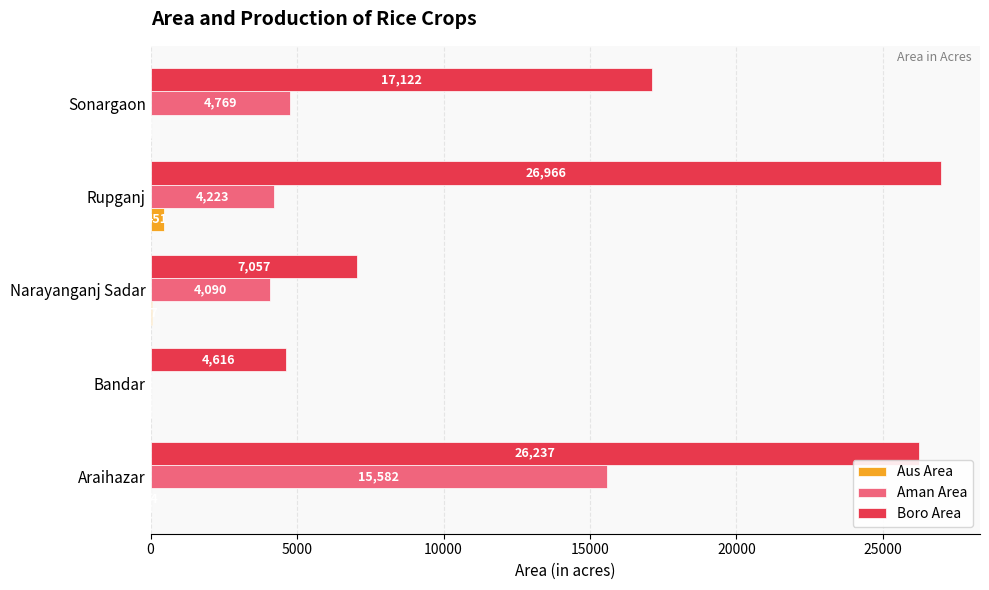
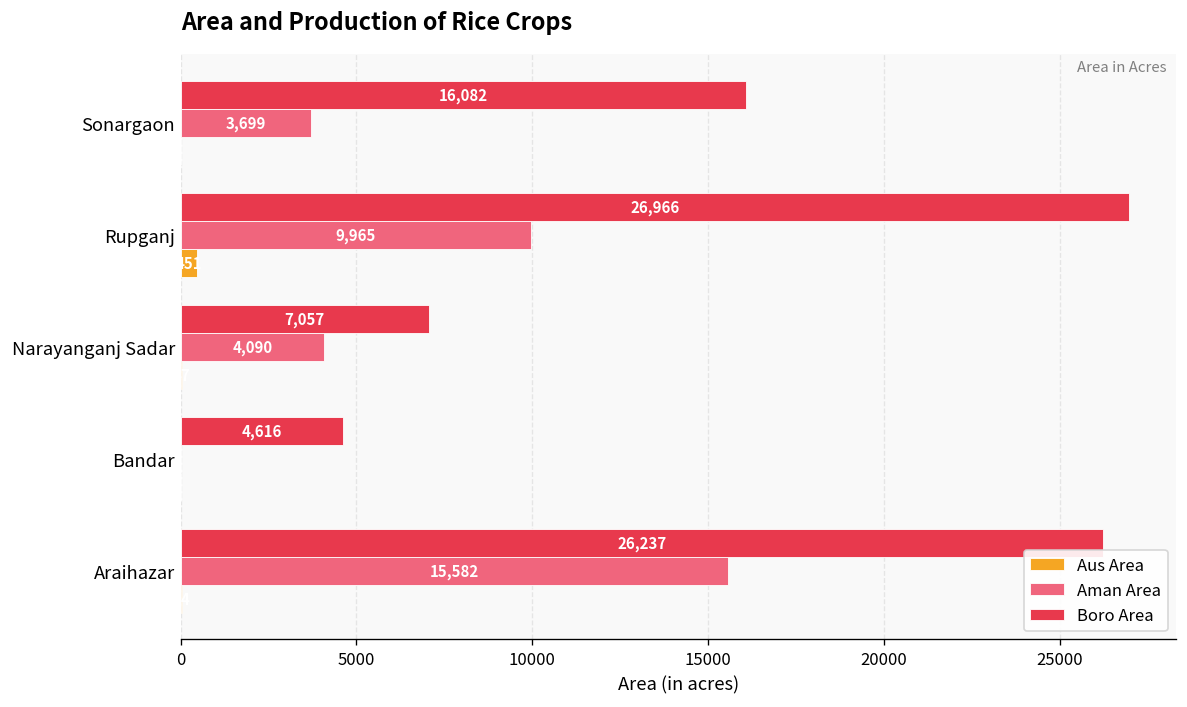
  {
    "Aus Area": {
      "Sonargaon": "0",
      "Rupganj": "500",
      "Bandar": "0"
    },
    "Aman Area": {
-     "Sonargaon": "4,769",
-     "Rupganj": "4,223",
+     "Sonargaon": "3,699",
+     "Rupganj": "9,965",
      "Narayanganj Sadar": "4,090",
      "Araihazar": "15,582"
    },
    "Boro Area": {
-     "Sonargaon": "17,122",
+     "Sonargaon": "16,082",
      "Rupganj": "26,966",
      "Narayanganj Sadar": "7,057",
      "Bandar": "4,616",
      "Araihazar": "26,237"
    }
  }
